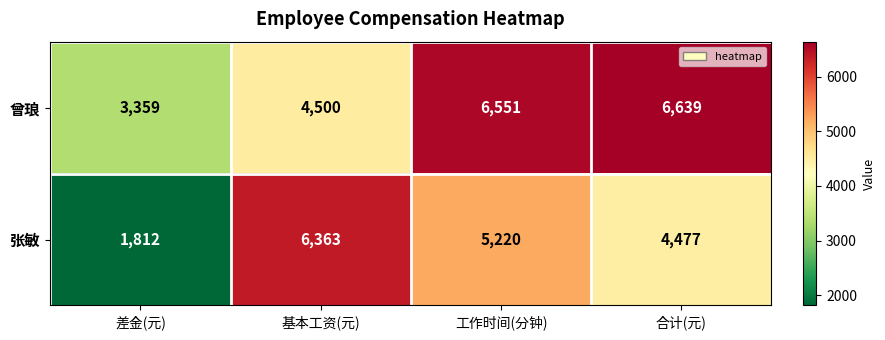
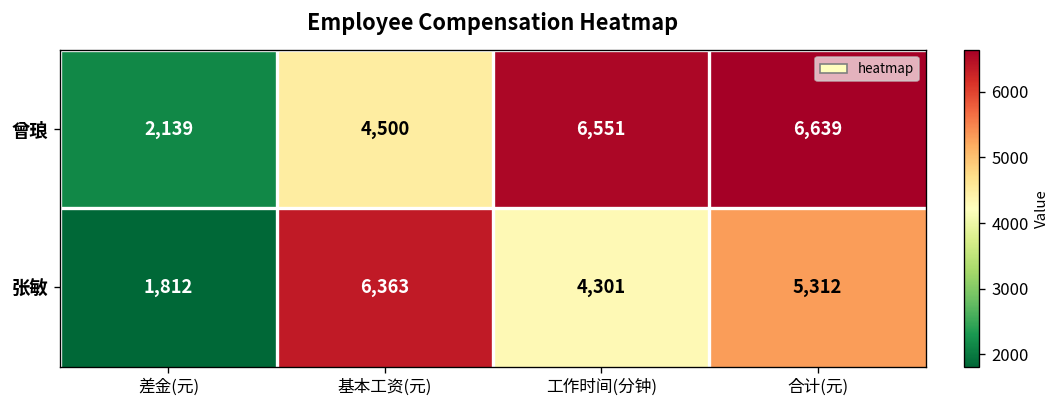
  {
    "曾琅": {
-     "差金(元)": "3,359",
+     "差金(元)": "2,139",
      "基本工资(元)": "4,500",
      "工作时间(分钟)": "6,551",
      "合计(元)": "6,639"
    },
    "张敏": {
      "差金(元)": "1,812",
      "基本工资(元)": "6,363",
-     "工作时间(分钟)": "5,220",
-     "合计(元)": "4,477"
+     "工作时间(分钟)": "4,301",
+     "合计(元)": "5,312"
    }
  }
